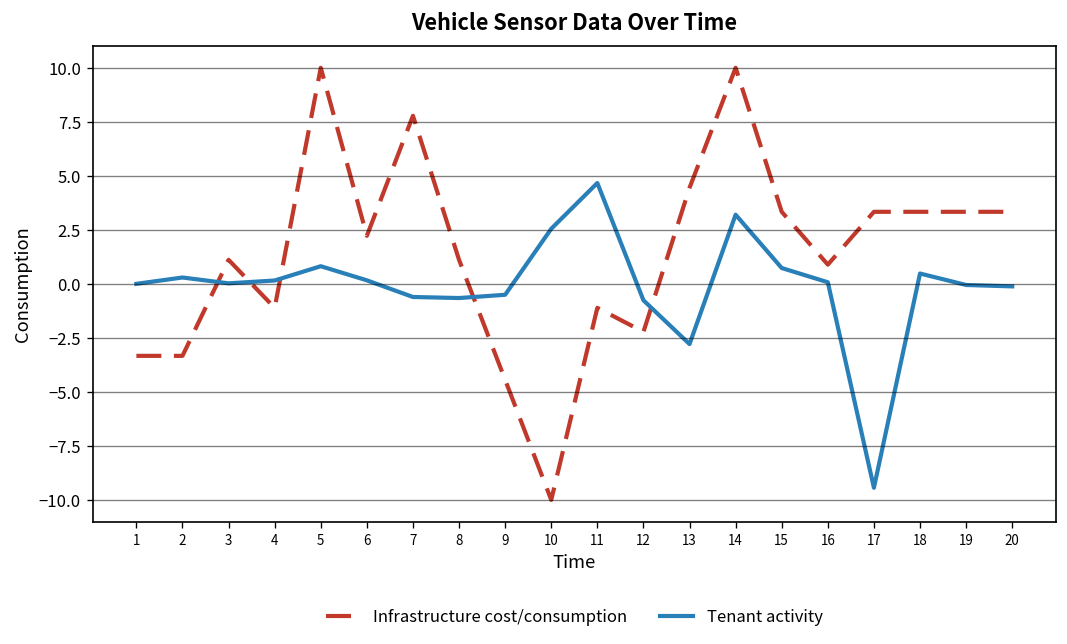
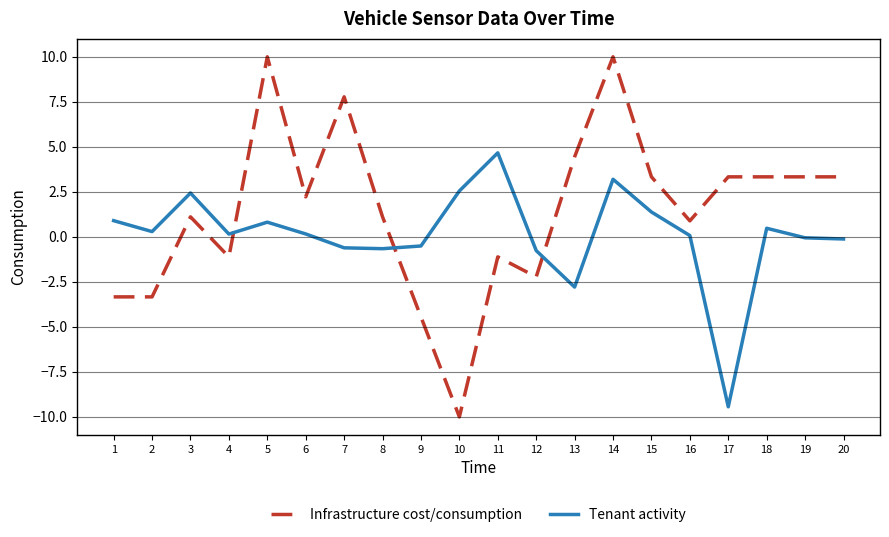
  {
    "Infrastructure cost/consumption": {
      "1": -3.3,
      "2": -3.3,
      "3": 1.1,
      "4": -1.1,
      "5": 10.0,
      "6": 2.2,
      "7": 7.8,
      "8": 1.1,
      "9": -4.4,
      "10": -10.0,
      "11": -1.1,
      "12": -2.2,
      "13": 4.4,
      "14": 10.0,
      "15": 3.3,
      "16": 0.9,
      "17": 3.3,
      "18": 3.3,
      "19": 3.3,
      "20": 3.3
    },
    "Tenant activity": {
-     "1": 0.0,
+     "1": 0.9,
      "2": 0.3,
-     "3": 0.0,
+     "3": 2.4,
      "4": 0.2,
      "5": 0.8,
      "6": 0.2,
      "7": -0.6,
      "8": -0.7,
      "9": -0.5,
      "10": 2.5,
      "11": 4.7,
      "12": -0.8,
      "13": -2.8,
      "14": 3.2,
-     "15": 0.7,
+     "15": 1.4,
      "16": 0.1,
      "17": -9.4,
      "18": 0.5,
      "19": -0.1,
      "20": -0.1
    }
  }
